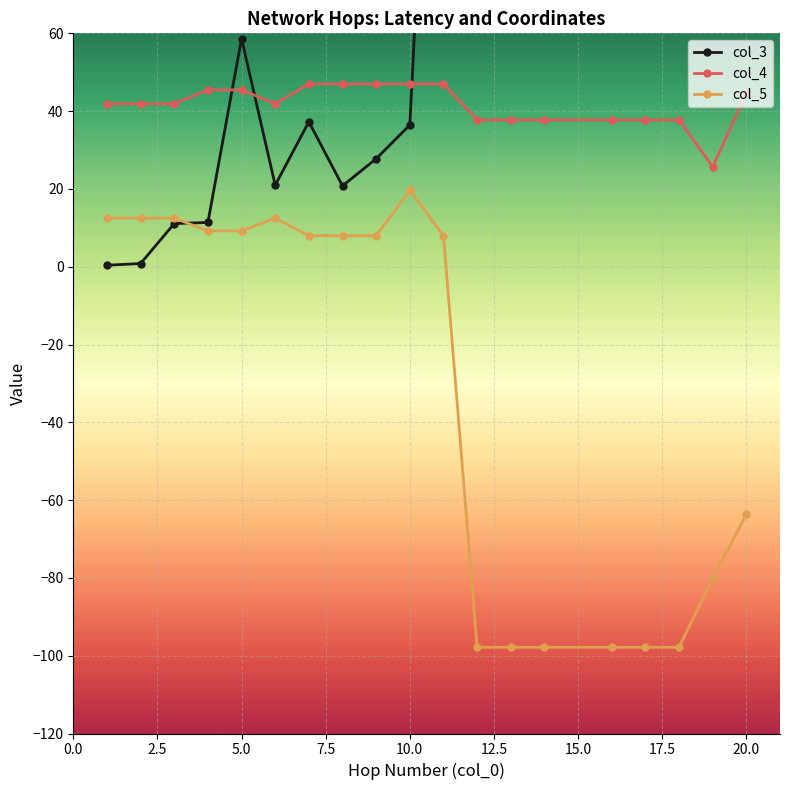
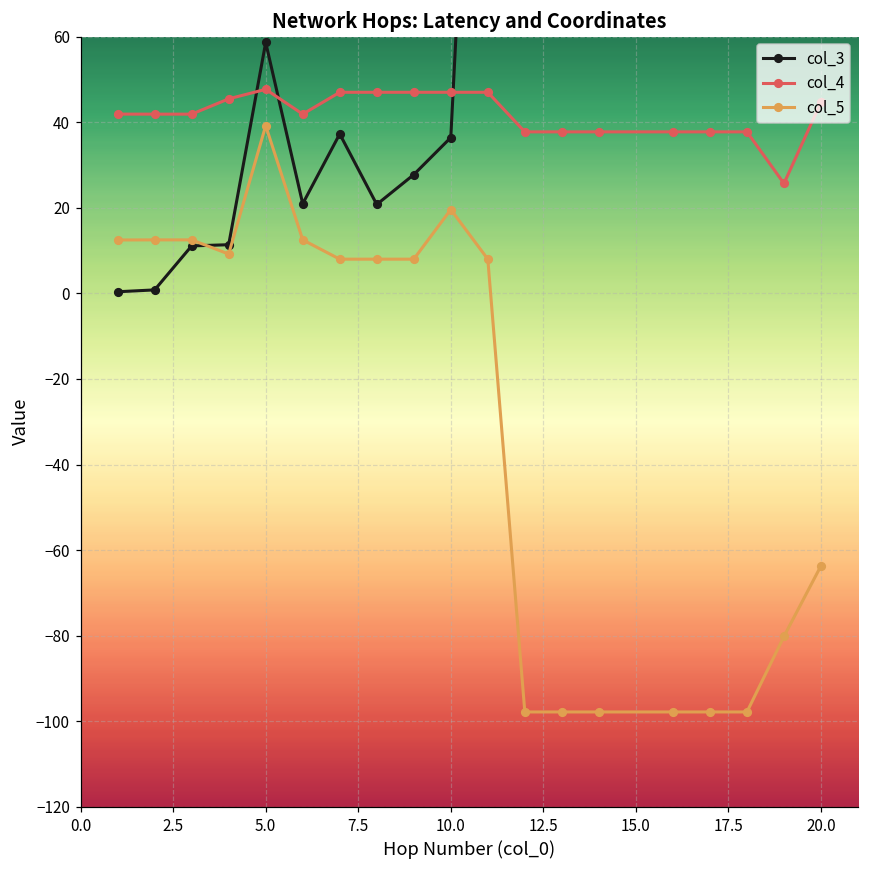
  {
    "col_3": {
      "5.0": 59,
      "10.0": 36
    },
    "col_4": {
-     "5.0": 45,
+     "5.0": 48,
      "10.0": 47
    },
    "col_5": {
-     "5.0": 9,
+     "5.0": 39,
      "10.0": 20,
      "20.0": -64
    }
  }
